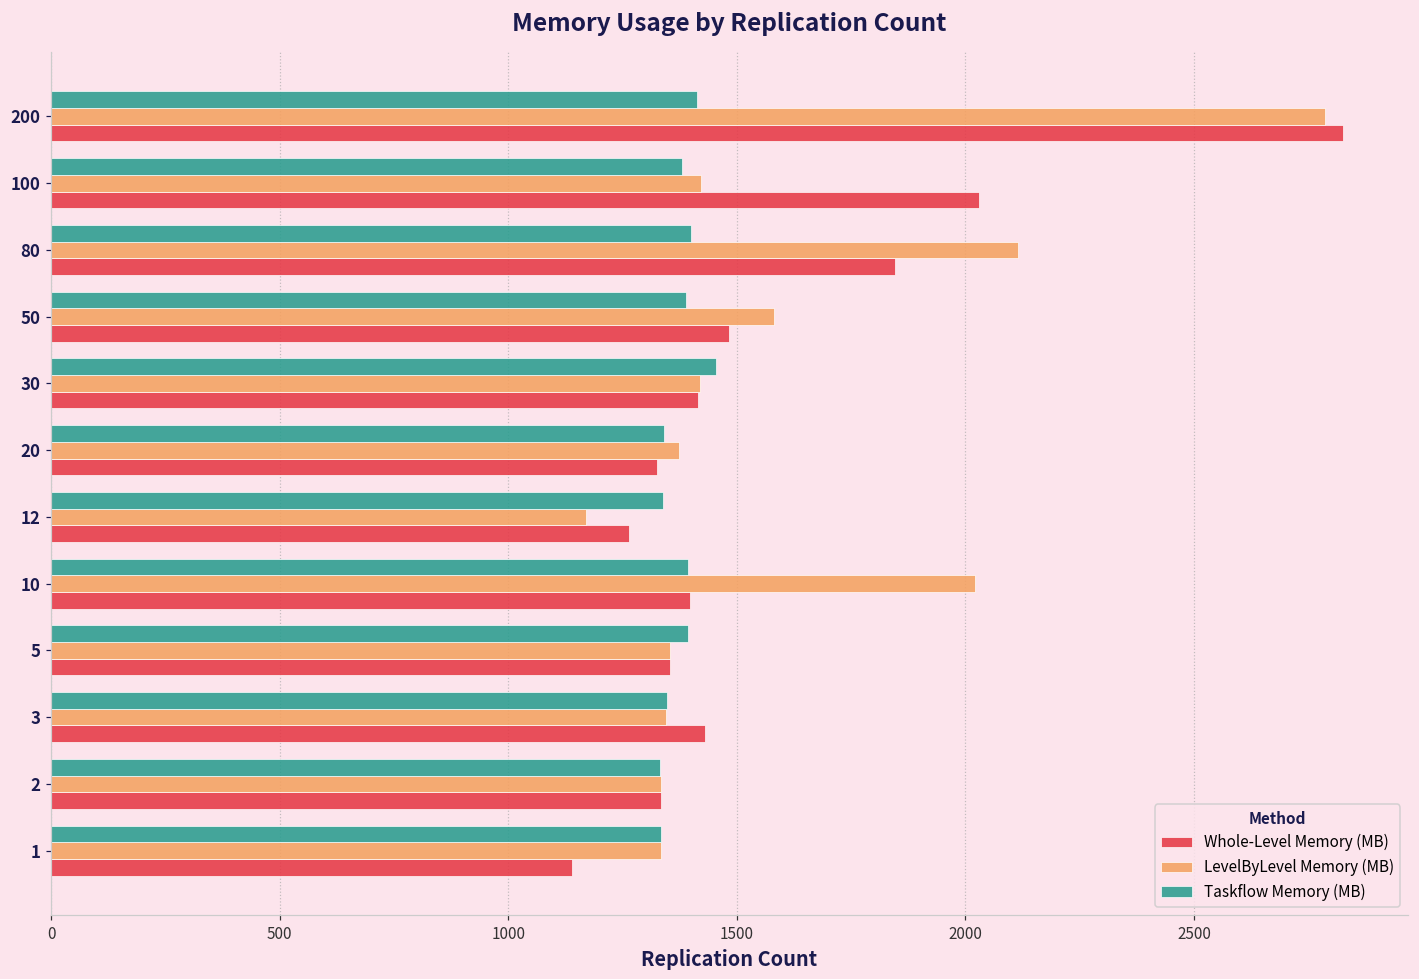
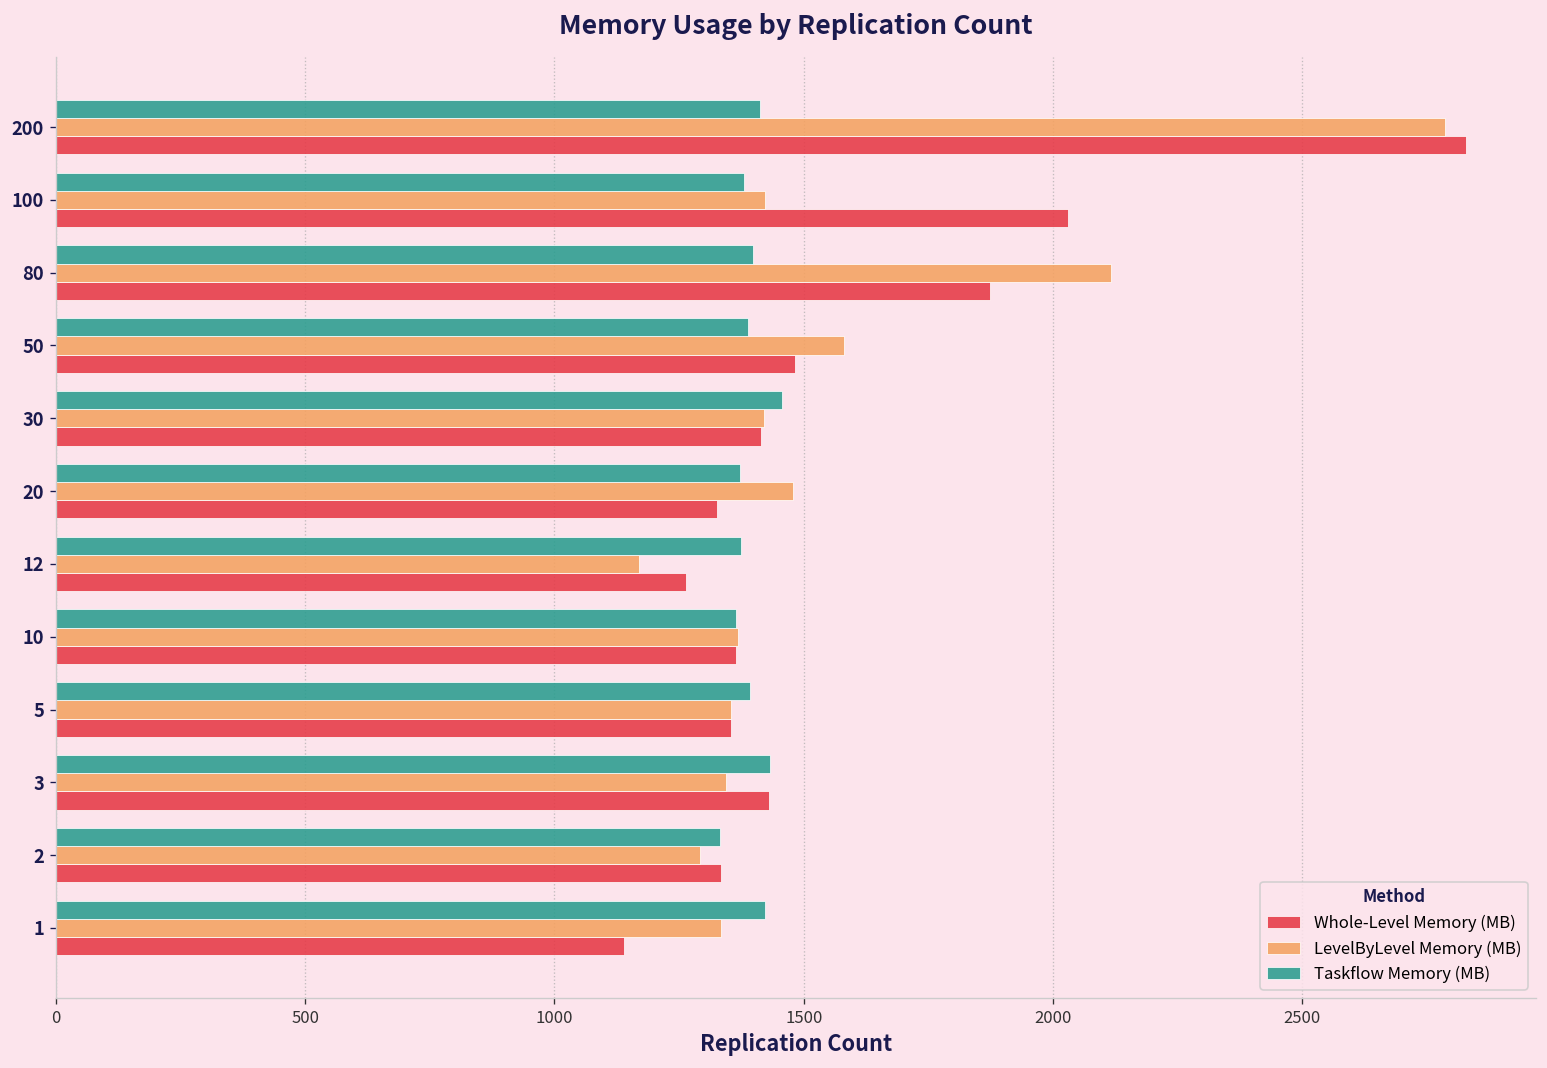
  {
    "Whole-Level Memory (MB)": {
      "200": 2830,
      "100": 2030,
-     "80": 1850,
+     "80": 1870,
      "50": 1480,
      "30": 1420,
      "20": 1330,
      "12": 1260,
-     "10": 1400,
+     "10": 1360,
      "5": 1350,
      "3": 1430,
      "2": 1330,
      "1": 1140
    },
    "LevelByLevel Memory (MB)": {
      "200": 2790,
      "100": 1420,
      "80": 2120,
      "50": 1580,
      "30": 1420,
-     "20": 1370,
+     "20": 1480,
      "12": 1170,
-     "10": 2020,
+     "10": 1370,
      "5": 1350,
      "3": 1340,
-     "2": 1330,
+     "2": 1290,
      "1": 1330
    },
    "Taskflow Memory (MB)": {
      "200": 1410,
      "100": 1380,
      "80": 1400,
      "50": 1390,
      "30": 1460,
-     "20": 1340,
-     "12": 1340,
-     "10": 1390,
+     "20": 1370,
+     "12": 1370,
+     "10": 1360,
      "5": 1390,
-     "3": 1350,
+     "3": 1430,
      "2": 1330,
-     "1": 1330
+     "1": 1420
    }
  }
